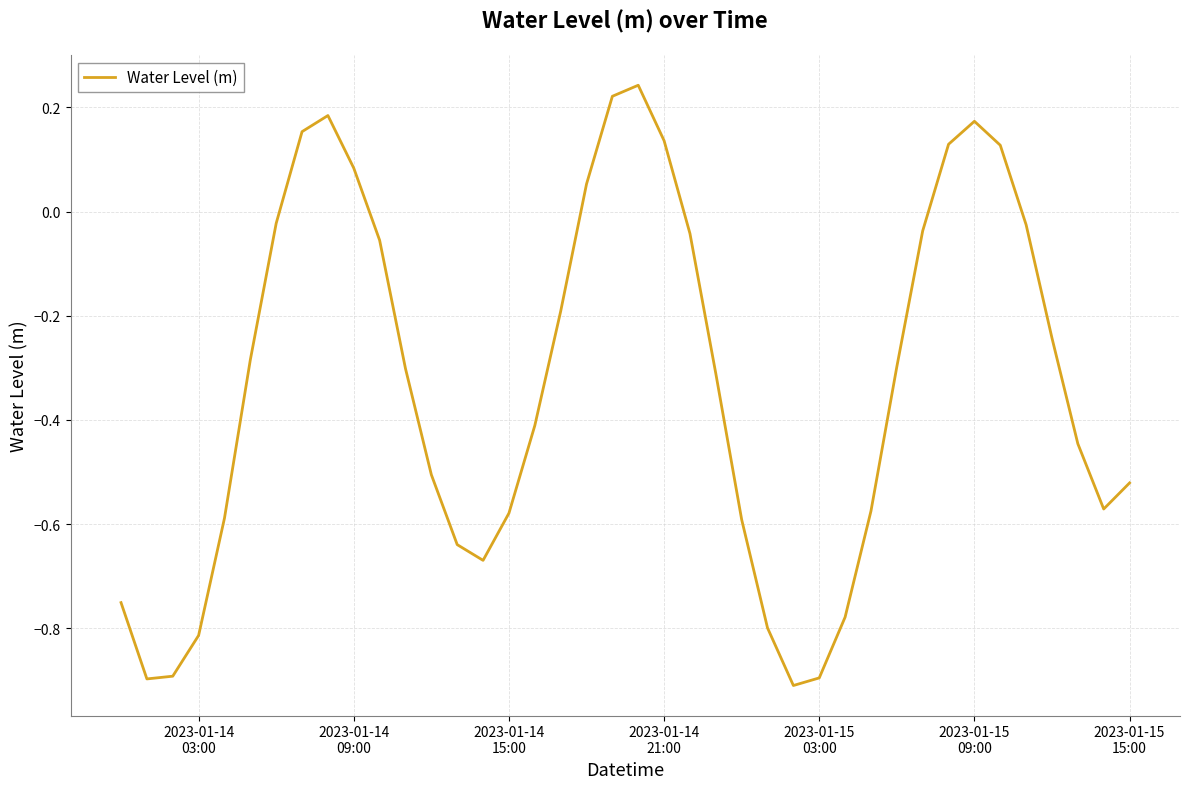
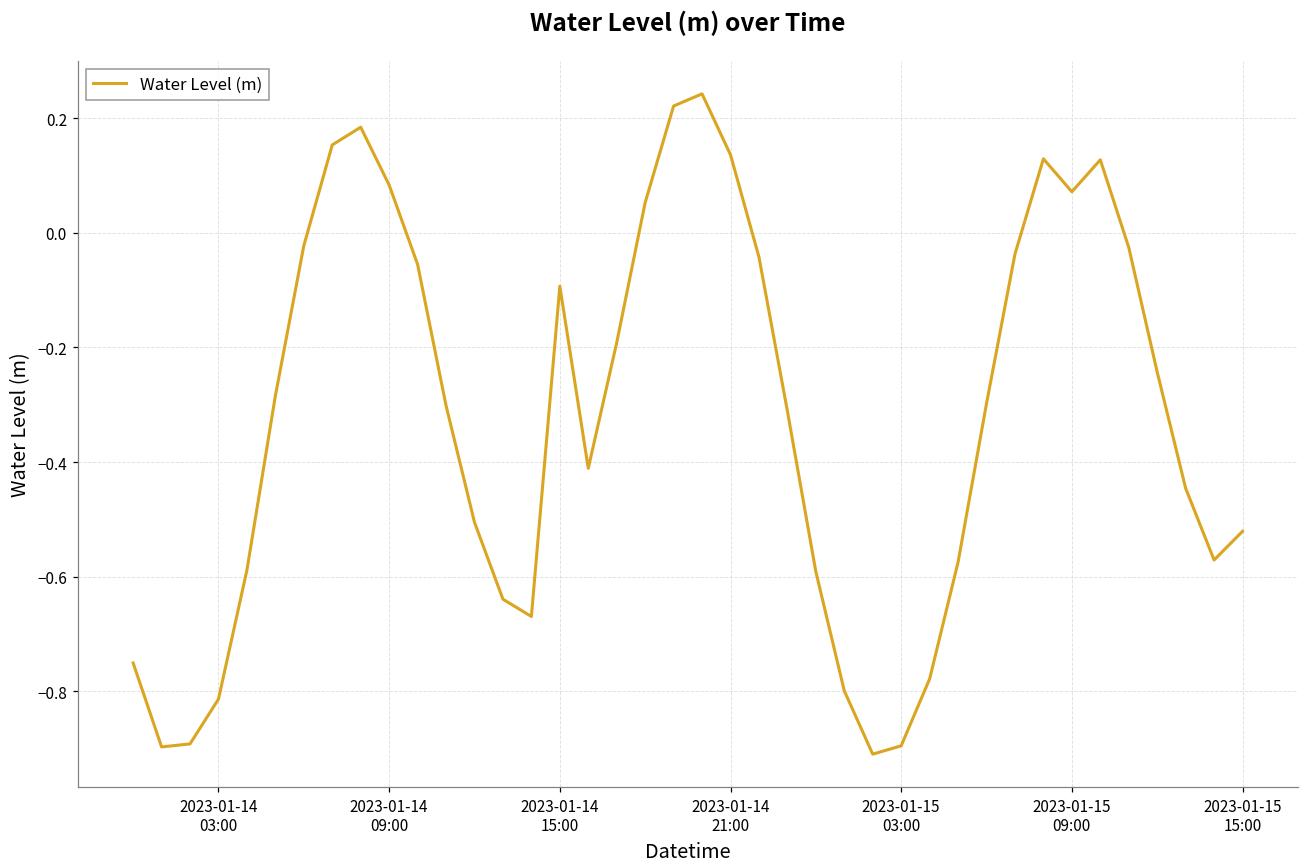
  {
    "2023-01-14 03:00": -0.81,
    "2023-01-14 09:00": 0.08,
-   "2023-01-14 15:00": -0.58,
+   "2023-01-14 15:00": -0.09,
    "2023-01-14 21:00": 0.14,
    "2023-01-15 03:00": -0.90,
-   "2023-01-15 09:00": 0.17,
+   "2023-01-15 09:00": 0.07,
    "2023-01-15 15:00": -0.52
  }
